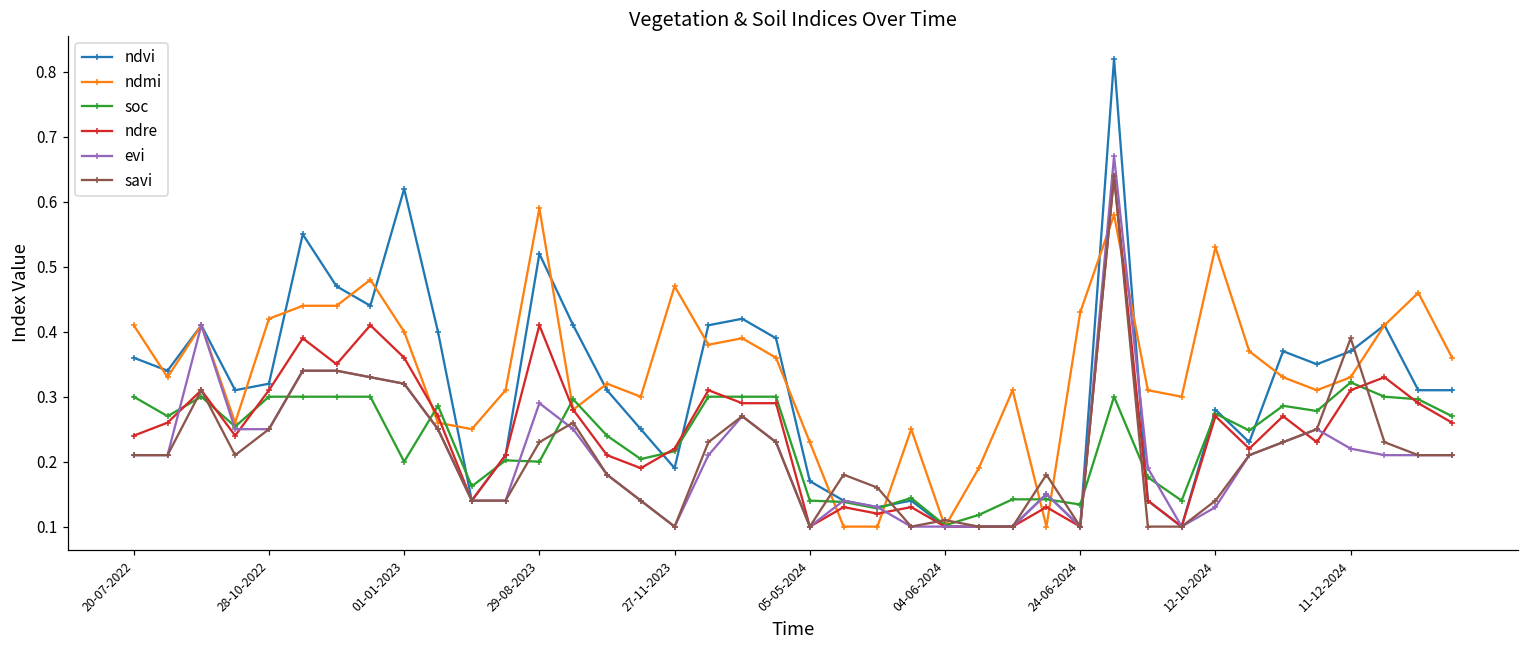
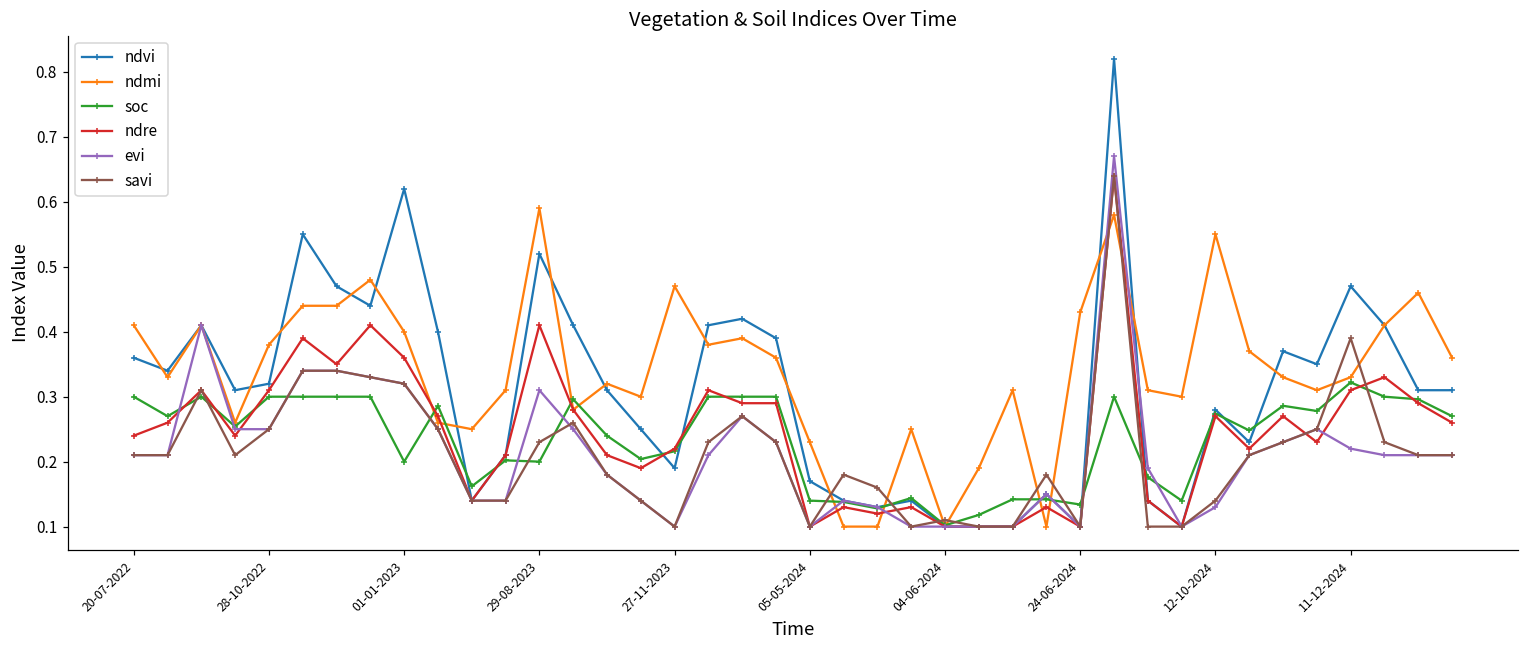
  {
    "ndvi": {
      "20-07-2022": 0.36,
      "28-10-2022": 0.32,
      "01-01-2023": 0.62,
      "29-08-2023": 0.52,
      "27-11-2023": 0.19,
      "05-05-2024": 0.17,
      "12-10-2024": 0.28,
-     "11-12-2024": 0.37
+     "11-12-2024": 0.47
    },
    "ndmi": {
      "20-07-2022": 0.41,
-     "28-10-2022": 0.42,
+     "28-10-2022": 0.38,
      "01-01-2023": 0.40,
      "29-08-2023": 0.59,
      "27-11-2023": 0.47,
      "05-05-2024": 0.23,
      "24-06-2024": 0.43,
-     "12-10-2024": 0.53,
+     "12-10-2024": 0.55,
      "11-12-2024": 0.33
    },
    "soc": {
      "20-07-2022": 0.30,
      "28-10-2022": 0.30,
      "01-01-2023": 0.20,
      "29-08-2023": 0.20,
      "05-05-2024": 0.14,
      "24-06-2024": 0.13,
      "11-12-2024": 0.32
    },
    "ndre": {
      "20-07-2022": 0.24,
      "28-10-2022": 0.31,
      "01-01-2023": 0.36,
      "29-08-2023": 0.41,
      "11-12-2024": 0.31
    },
    "evi": {
-     "29-08-2023": 0.29,
+     "29-08-2023": 0.31,
      "12-10-2024": 0.13,
      "11-12-2024": 0.22
    },
    "savi": {
      "29-08-2023": 0.23,
      "04-06-2024": 0.11,
      "12-10-2024": 0.14,
      "11-12-2024": 0.39
    }
  }
